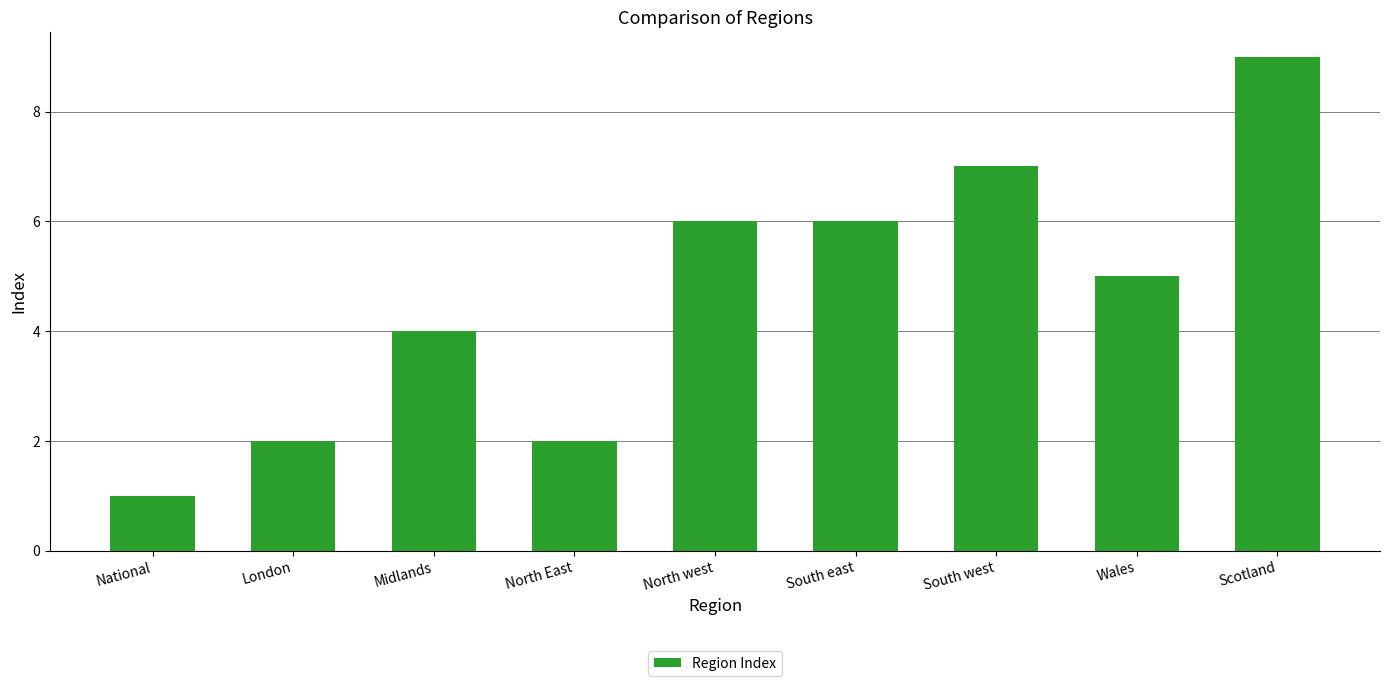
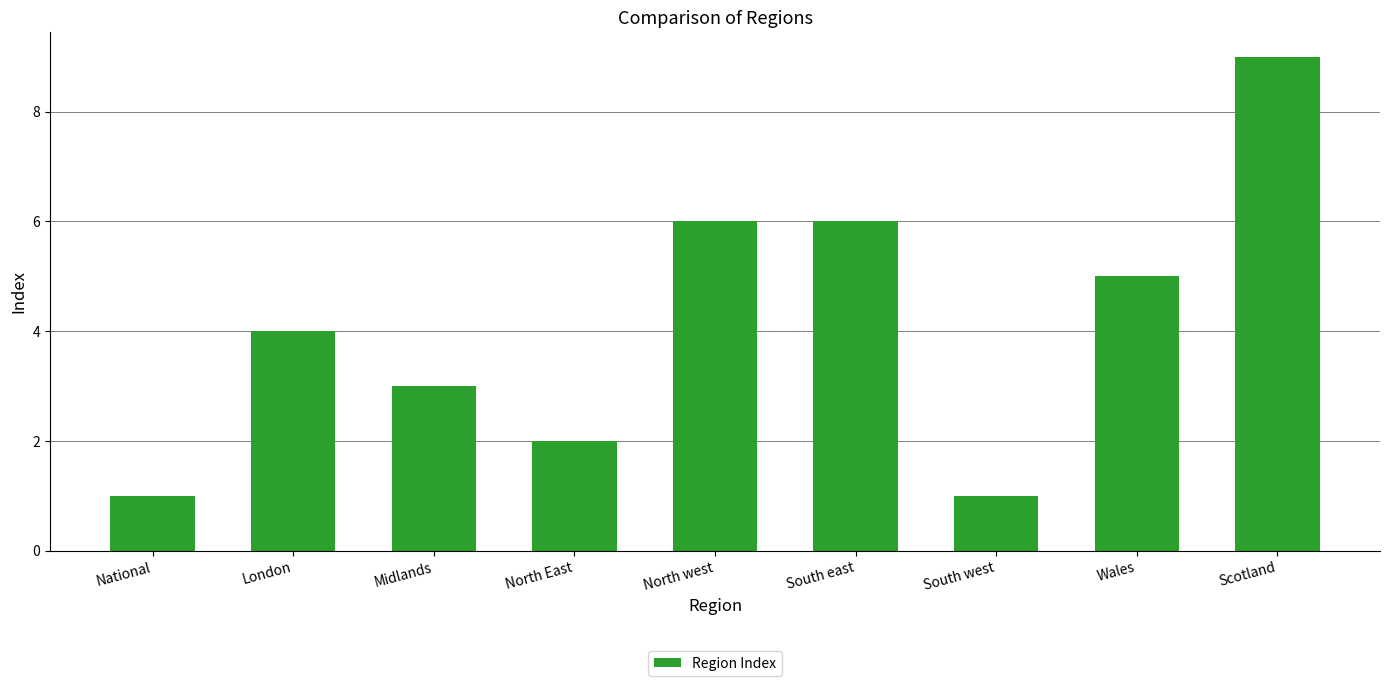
  {
    "National": 1,
-   "London": 2,
-   "Midlands": 4,
+   "London": 4,
+   "Midlands": 3,
    "North East": 2,
    "North west": 6,
    "South east": 6,
-   "South west": 7,
+   "South west": 1,
    "Wales": 5,
    "Scotland": 9
  }
